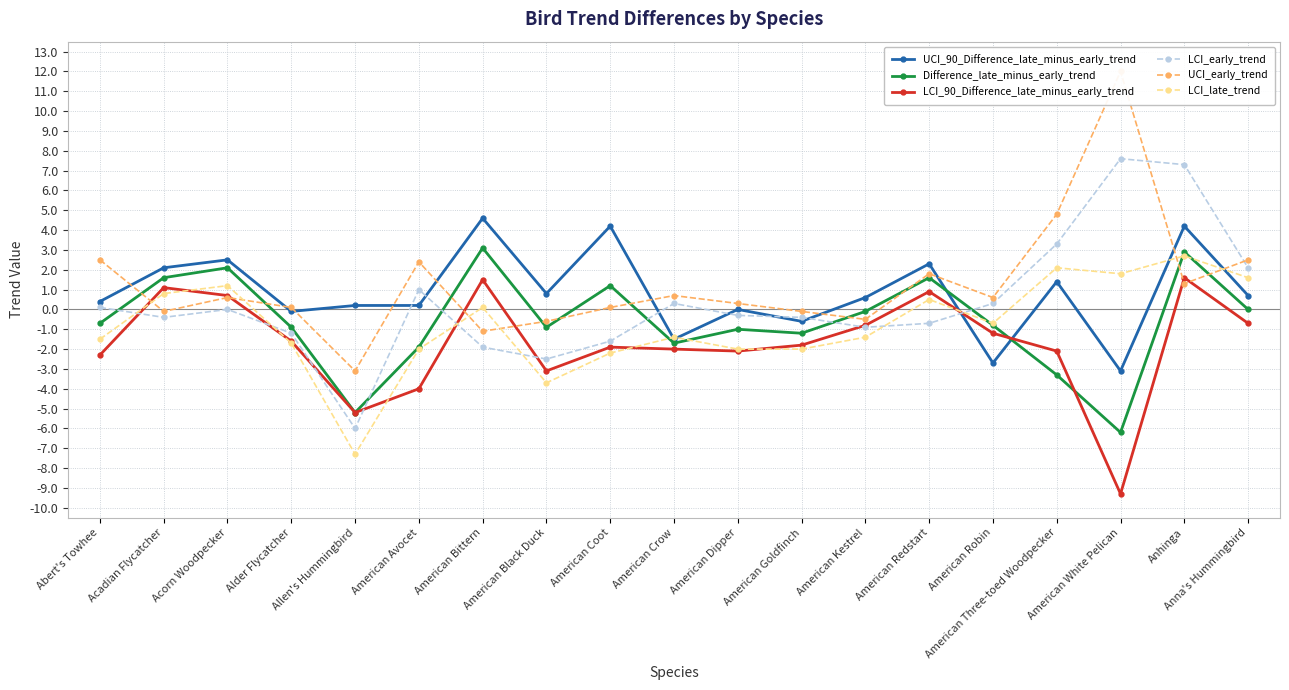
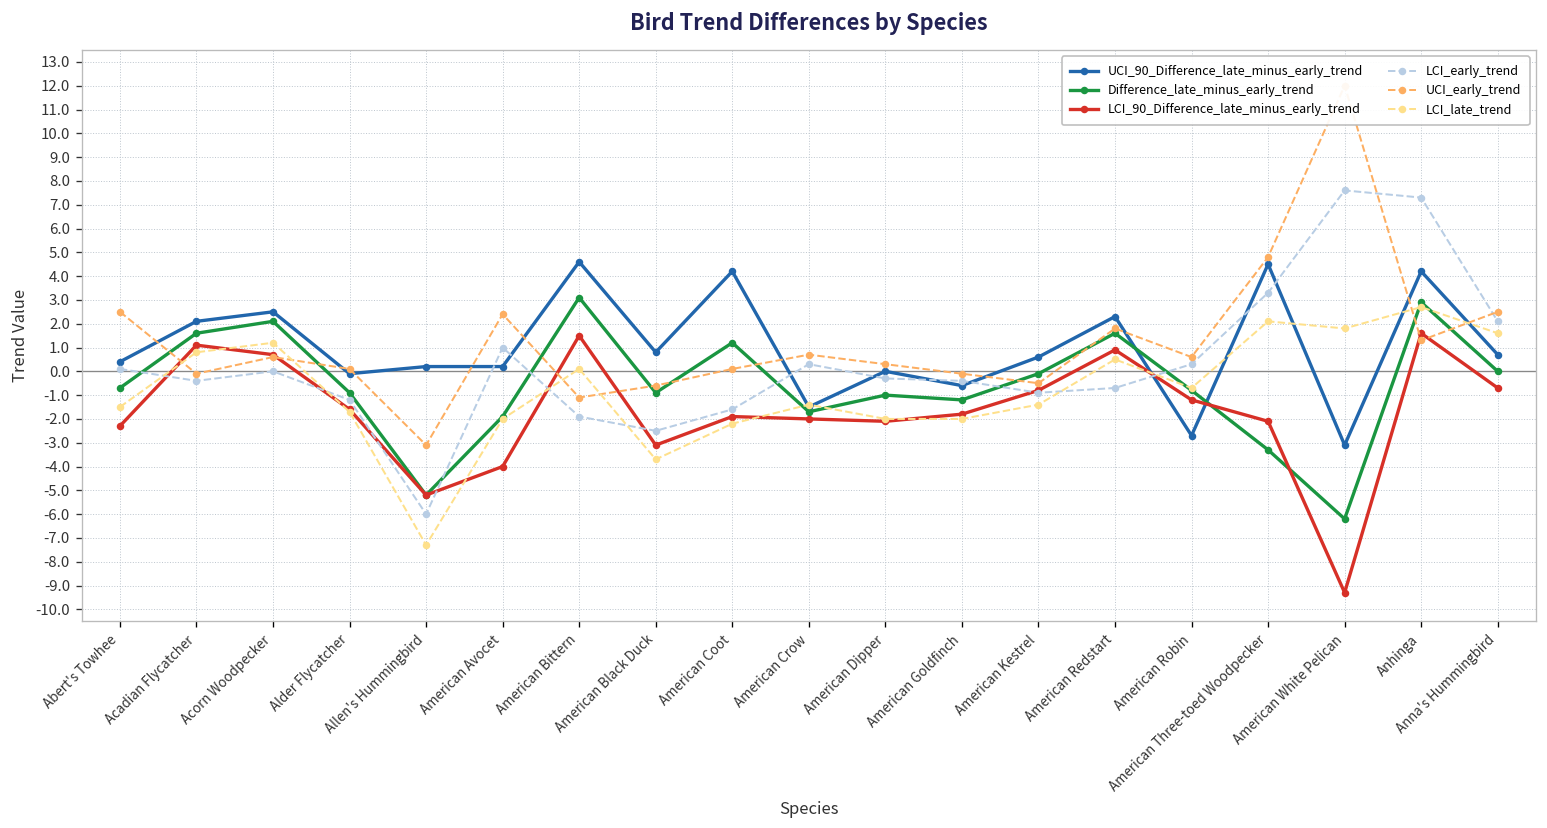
  {
    "UCI_90_Difference_late_minus_early_trend": {
      "Abert's Towhee": 0.4,
      "Acadian Flycatcher": 2.1,
      "Acorn Woodpecker": 2.5,
      "Alder Flycatcher": -0.1,
      "Allen's Hummingbird": 0.2,
      "American Avocet": 0.2,
      "American Bittern": 4.6,
      "American Black Duck": 0.8,
      "American Coot": 4.2,
      "American Dipper": 0.0,
      "American Goldfinch": -0.6,
      "American Kestrel": 0.6,
      "American Redstart": 2.3,
      "American Robin": -2.7,
-     "American Three-toed Woodpecker": 1.4,
+     "American Three-toed Woodpecker": 4.5,
      "American White Pelican": -3.1,
      "Anhinga": 4.2,
      "Anna's Hummingbird": 0.7
    },
    "Difference_late_minus_early_trend": {
      "Abert's Towhee": -0.7,
      "Acadian Flycatcher": 1.6,
      "Acorn Woodpecker": 2.1,
      "Alder Flycatcher": -0.9,
      "American Bittern": 3.1,
      "American Black Duck": -0.9,
      "American Coot": 1.2,
      "American Crow": -1.7,
      "American Dipper": -1.0,
      "American Goldfinch": -1.2,
      "American Kestrel": -0.1,
      "American Redstart": 1.6,
      "American Three-toed Woodpecker": -3.3,
      "American White Pelican": -6.2,
      "Anhinga": 2.9,
      "Anna's Hummingbird": 0.0
    },
    "LCI_90_Difference_late_minus_early_trend": {
      "Abert's Towhee": -2.3,
      "Acadian Flycatcher": 1.1,
      "American Avocet": -4.0,
      "American Bittern": 1.5,
      "American Black Duck": -3.1,
      "American Coot": -1.9,
      "American Crow": -2.0,
      "American Goldfinch": -1.8,
      "American Redstart": 0.9,
      "American Robin": -1.2,
      "American Three-toed Woodpecker": -2.1,
      "American White Pelican": -9.3,
      "Anhinga": 1.6,
      "Anna's Hummingbird": -0.7
    },
    "LCI_early_trend": {
      "Abert's Towhee": 0.1,
      "Acadian Flycatcher": -0.4,
      "Acorn Woodpecker": 0.0,
      "Alder Flycatcher": -1.2,
      "Allen's Hummingbird": -6.0,
      "American Avocet": 1.0,
      "American Bittern": -1.9,
      "American Black Duck": -2.5,
      "American Coot": -1.6,
      "American Crow": 0.3,
      "American Dipper": -0.3,
      "American Goldfinch": -0.4,
      "American Redstart": -0.7,
      "American Robin": 0.3,
      "American Three-toed Woodpecker": 3.3,
      "American White Pelican": 7.6,
      "Anhinga": 7.3,
      "Anna's Hummingbird": 2.1
    },
    "UCI_early_trend": {
      "Abert's Towhee": 2.5,
      "Acadian Flycatcher": -0.1,
      "Alder Flycatcher": 0.1,
      "Allen's Hummingbird": -3.1,
      "American Avocet": 2.4,
      "American Bittern": -1.1,
      "American Black Duck": -0.6,
      "American Coot": 0.1,
      "American Crow": 0.7,
      "American Dipper": 0.3,
      "American Goldfinch": -0.1,
      "American Kestrel": -0.5,
      "American Redstart": 1.8,
      "American Robin": 0.6,
      "American Three-toed Woodpecker": 4.8,
      "Anhinga": 1.3,
      "Anna's Hummingbird": 2.5
    },
    "LCI_late_trend": {
      "Abert's Towhee": -1.5,
      "Acadian Flycatcher": 0.8,
      "Acorn Woodpecker": 1.2,
      "Allen's Hummingbird": -7.3,
      "American Bittern": 0.1,
      "American Black Duck": -3.7,
      "American Coot": -2.2,
      "American Goldfinch": -2.0,
      "American Kestrel": -1.4,
      "American Redstart": 0.5,
      "American Three-toed Woodpecker": 2.1,
      "American White Pelican": 1.8,
      "Anhinga": 2.7,
      "Anna's Hummingbird": 1.6
    }
  }
